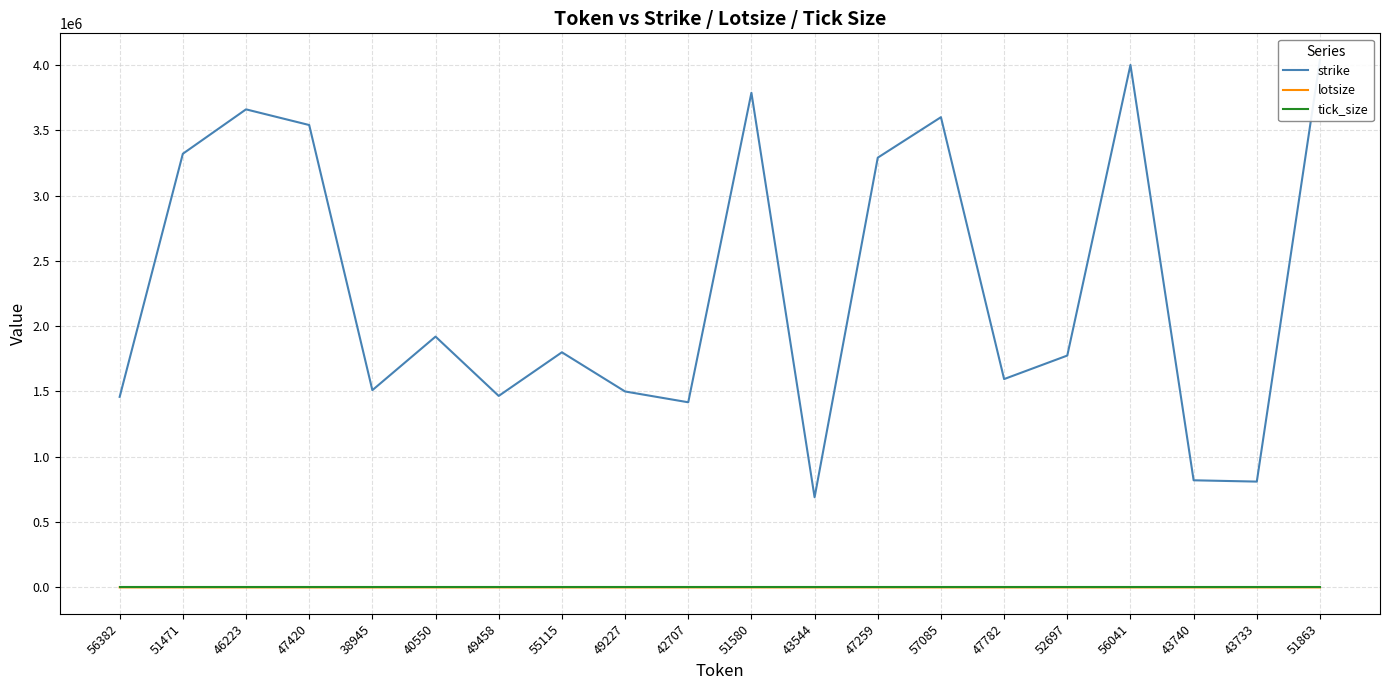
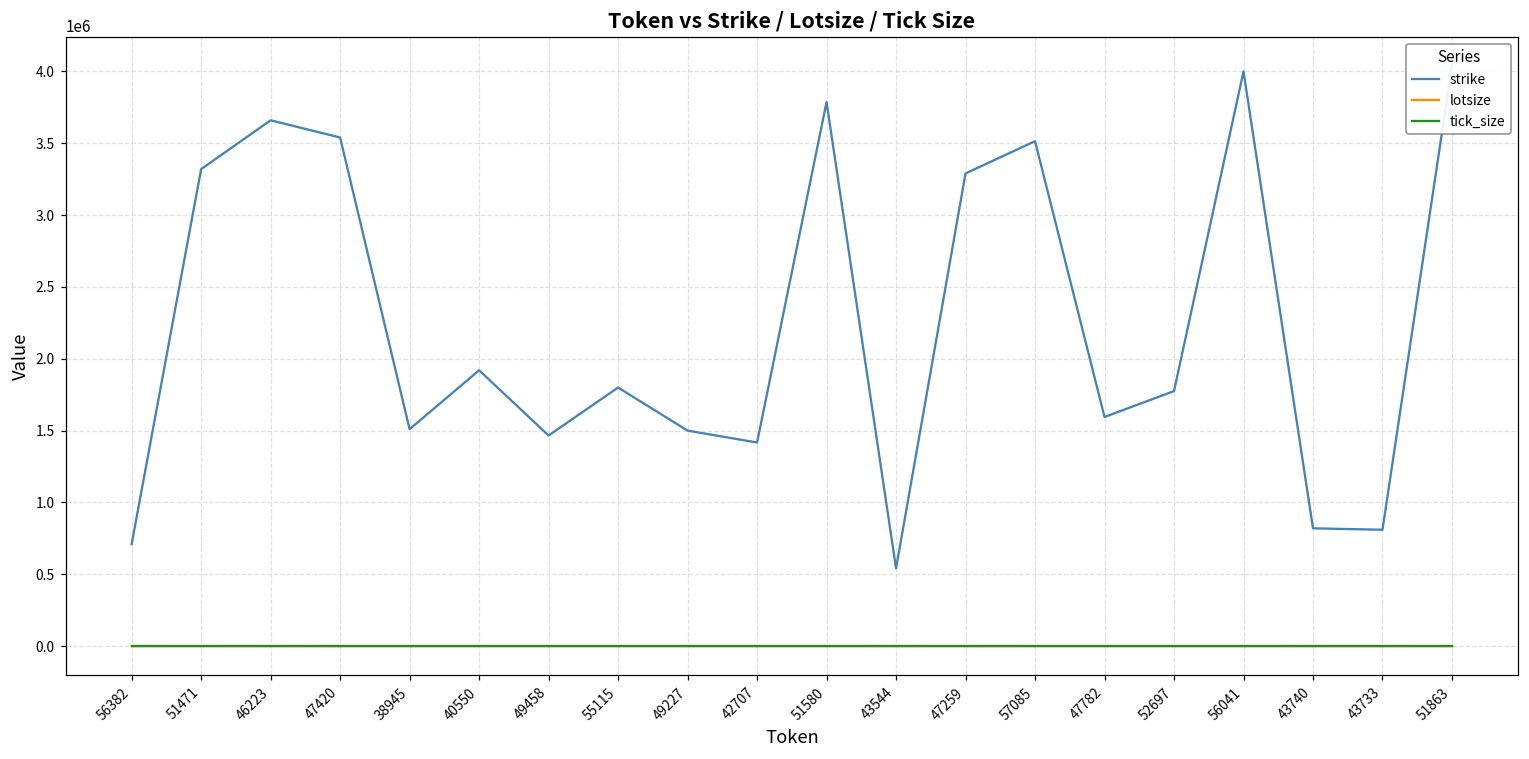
  {
    "strike": {
-     "56382": 1460000,
+     "56382": 710000,
      "51471": 3320000,
      "46223": 3660000,
      "47420": 3540000,
      "38945": 1510000,
      "40550": 1920000,
      "49458": 1470000,
      "55115": 1800000,
      "49227": 1500000,
      "42707": 1420000,
      "51580": 3790000,
-     "43544": 690000,
+     "43544": 540000,
      "47259": 3290000,
-     "57085": 3600000,
+     "57085": 3510000,
      "47782": 1600000,
      "52697": 1780000,
      "56041": 4000000,
      "43740": 820000,
      "43733": 810000
    },
    "tick_size": {
      "56382": 0,
      "51471": 0,
      "46223": 0,
      "47420": 0,
      "38945": 0,
      "40550": 0,
      "49458": 0,
      "55115": 0,
      "49227": 0,
      "42707": 0,
      "51580": 0,
      "43544": 0,
      "47259": 0,
      "57085": 0,
      "47782": 0,
      "52697": 0,
      "56041": 0,
      "43740": 0,
      "43733": 0,
      "51863": 0
    }
  }
